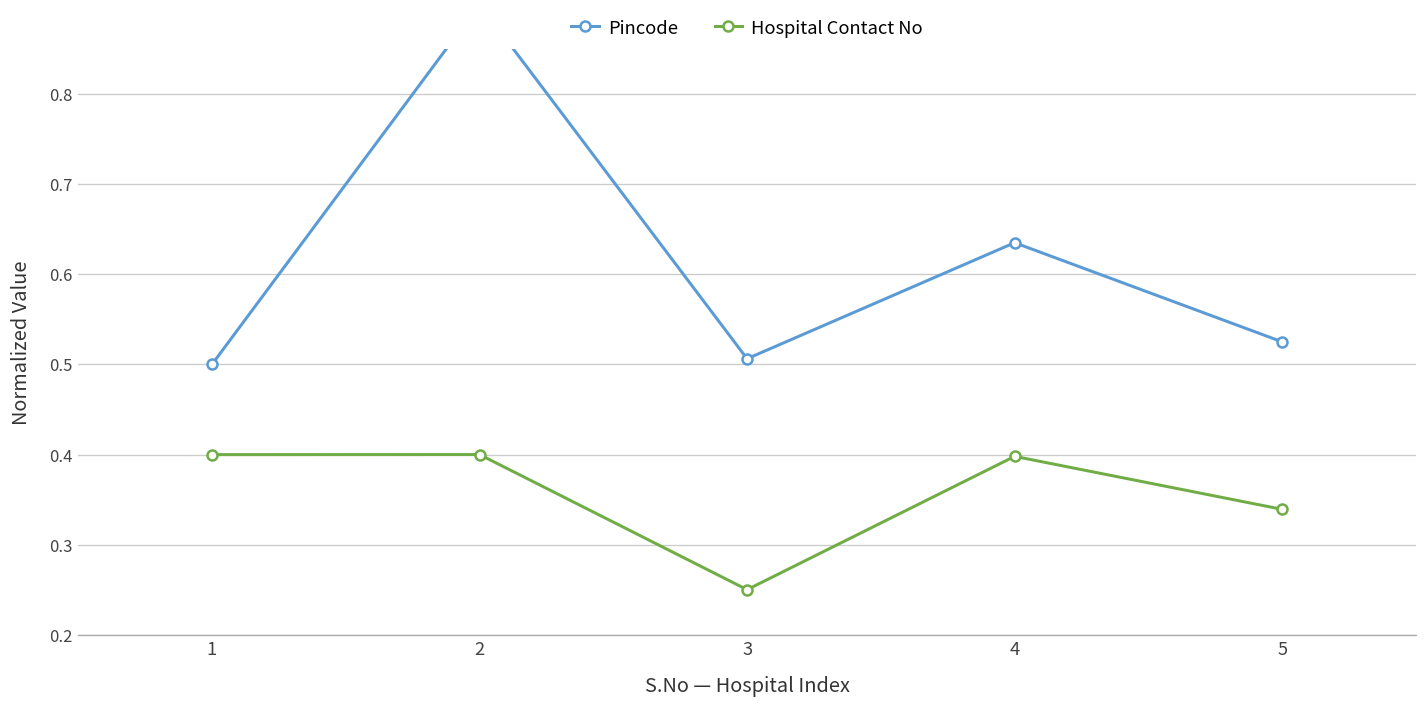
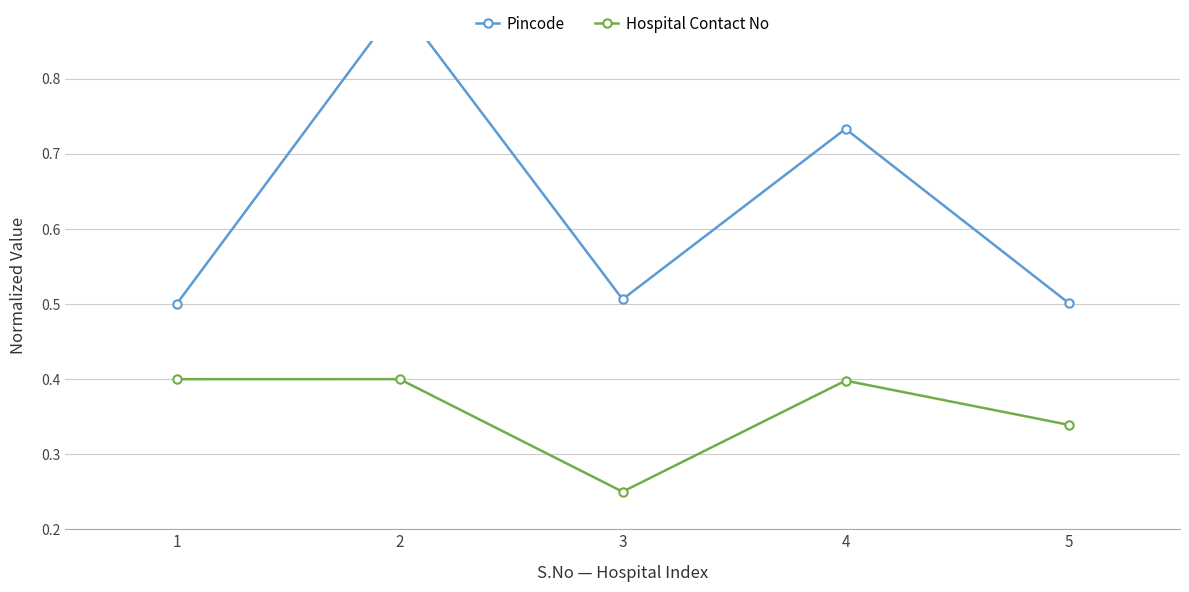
  {
    "Pincode": {
      "1": 0.50,
      "3": 0.51,
-     "4": 0.64,
-     "5": 0.53
+     "4": 0.73,
+     "5": 0.50
    },
    "Hospital Contact No": {
      "1": 0.40,
      "2": 0.40,
      "3": 0.25,
      "4": 0.40,
      "5": 0.34
    }
  }
